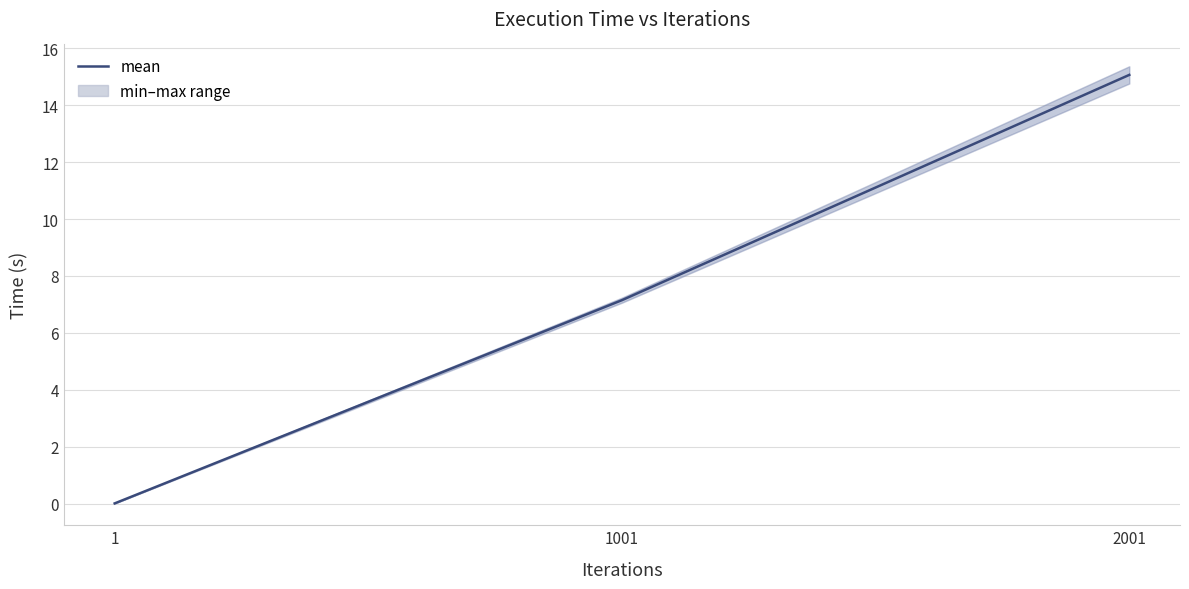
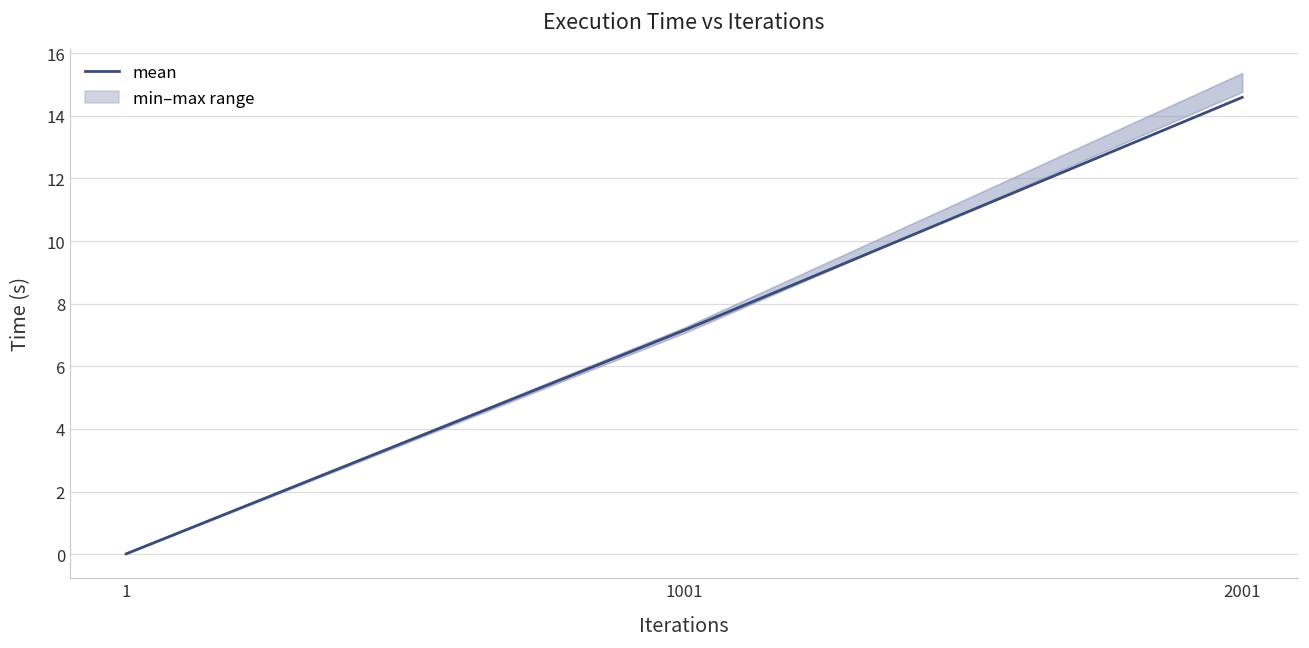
  {
    "mean": {
-     "2001": 15.1
+     "2001": 14.6
    }
  }
